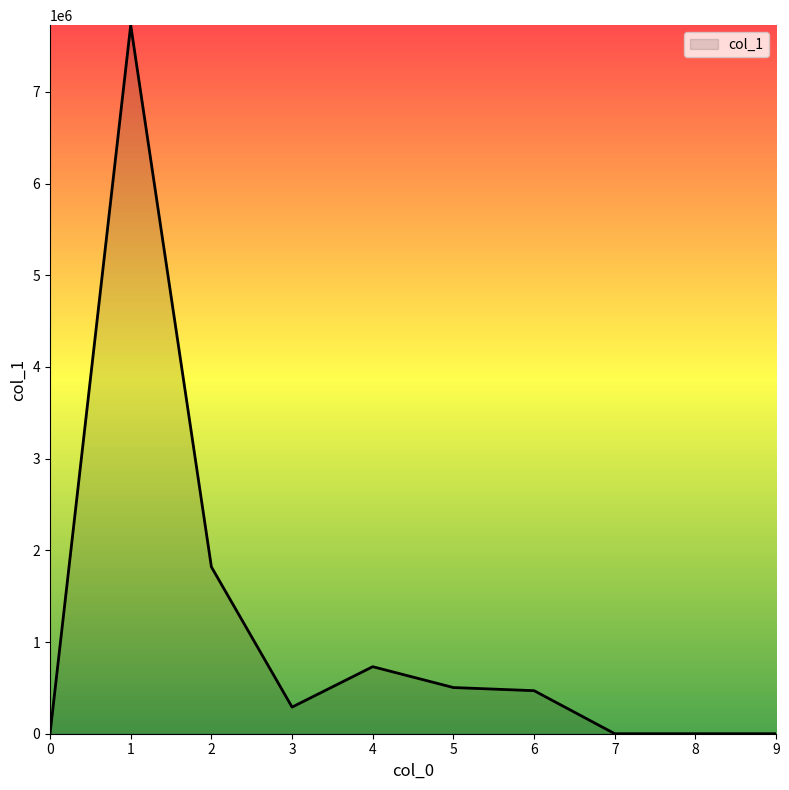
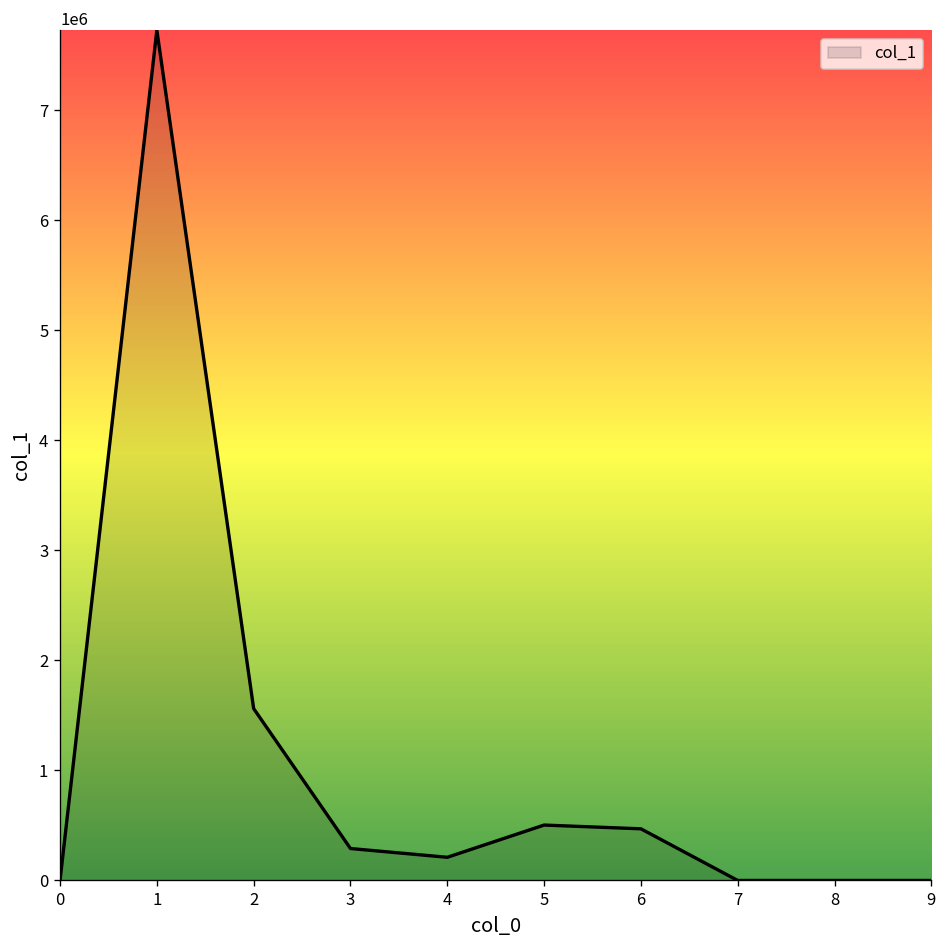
  {
    "0": 0,
    "1": 7700000,
-   "2": 1800000,
+   "2": 1600000,
    "3": 300000,
-   "4": 700000,
+   "4": 200000,
    "5": 500000,
    "6": 500000,
    "7": 0,
    "8": 0,
    "9": 0
  }
